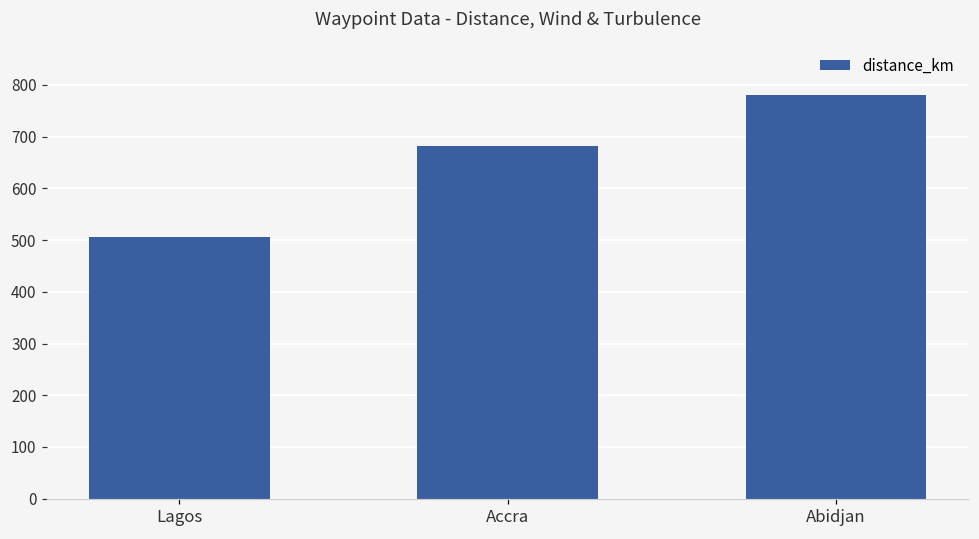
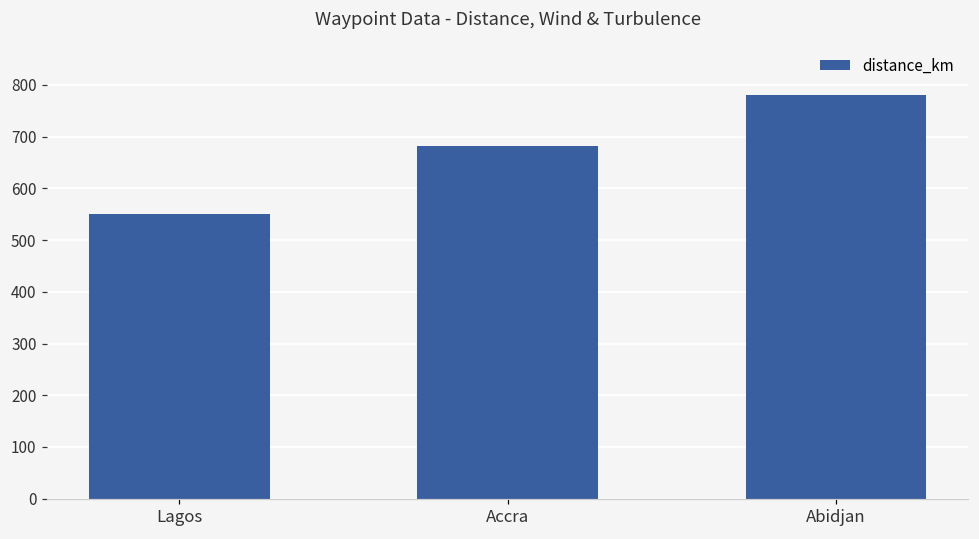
  {
-   "Lagos": 510,
+   "Lagos": 550,
    "Accra": 680,
    "Abidjan": 780
  }
